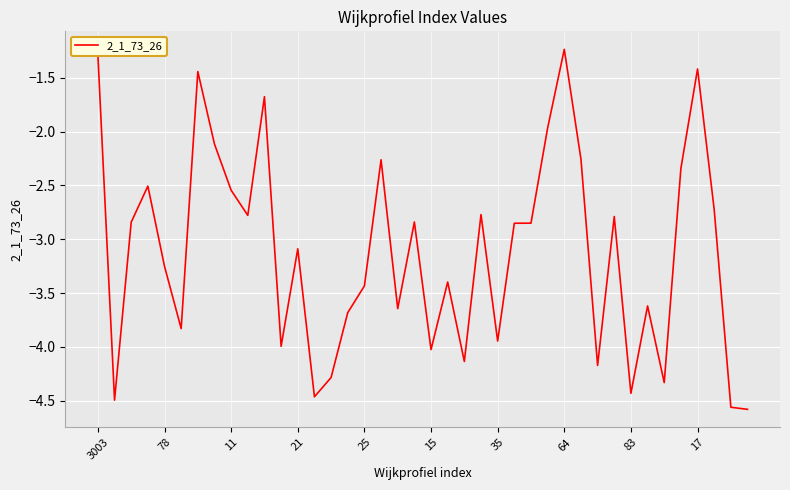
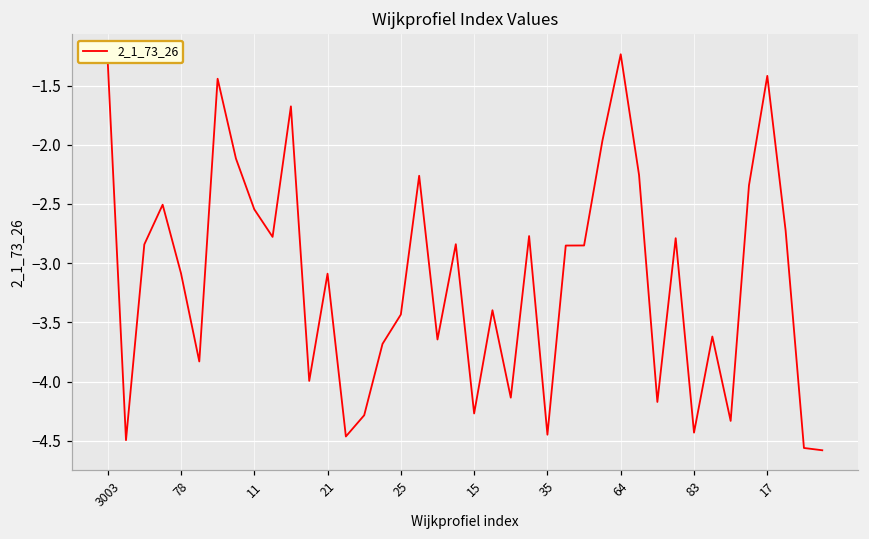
  {
-   "78": -3.25,
+   "78": -3.08,
    "11": -2.54,
    "21": -3.09,
    "25": -3.43,
-   "15": -4.02,
-   "35": -3.95,
+   "15": -4.27,
+   "35": -4.45,
    "64": -1.24,
    "83": -4.43,
    "17": -1.42
  }
